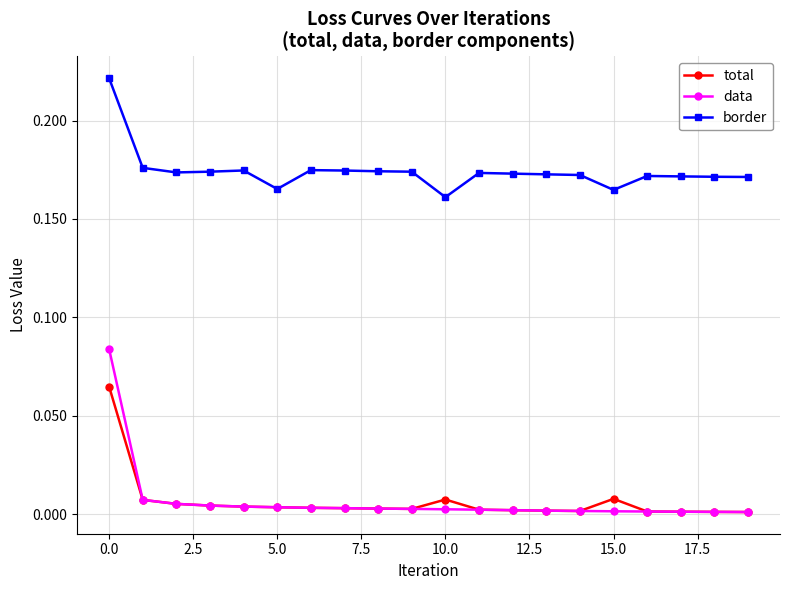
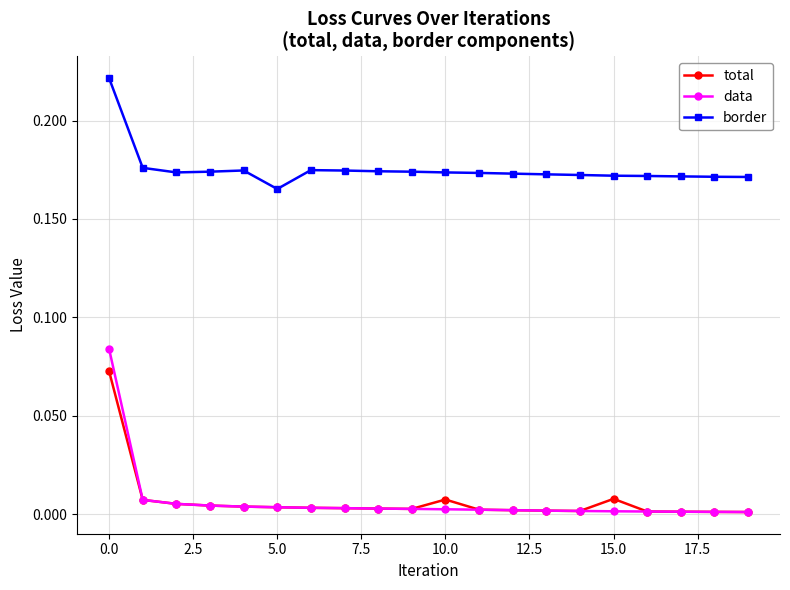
  {
    "total": {
-     "0.0": 0.065,
+     "0.0": 0.073,
      "10.0": 0.007,
      "15.0": 0.008
    },
    "data": {
      "0.0": 0.084,
      "10.0": 0.002,
      "15.0": 0.001
    },
    "border": {
      "0.0": 0.222,
      "5.0": 0.165,
-     "10.0": 0.161,
-     "15.0": 0.165
+     "10.0": 0.174,
+     "15.0": 0.172
    }
  }
